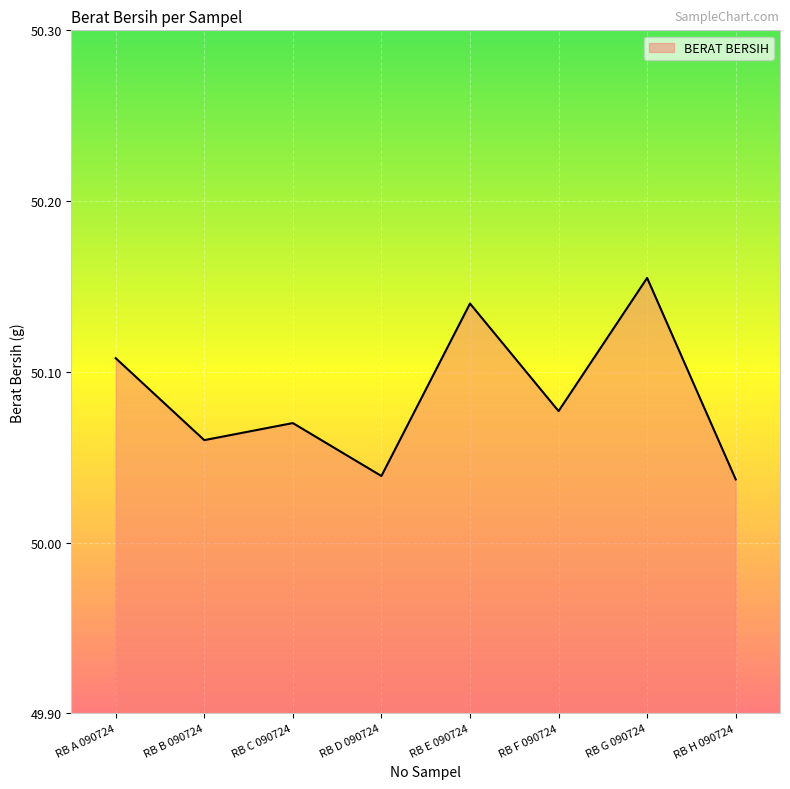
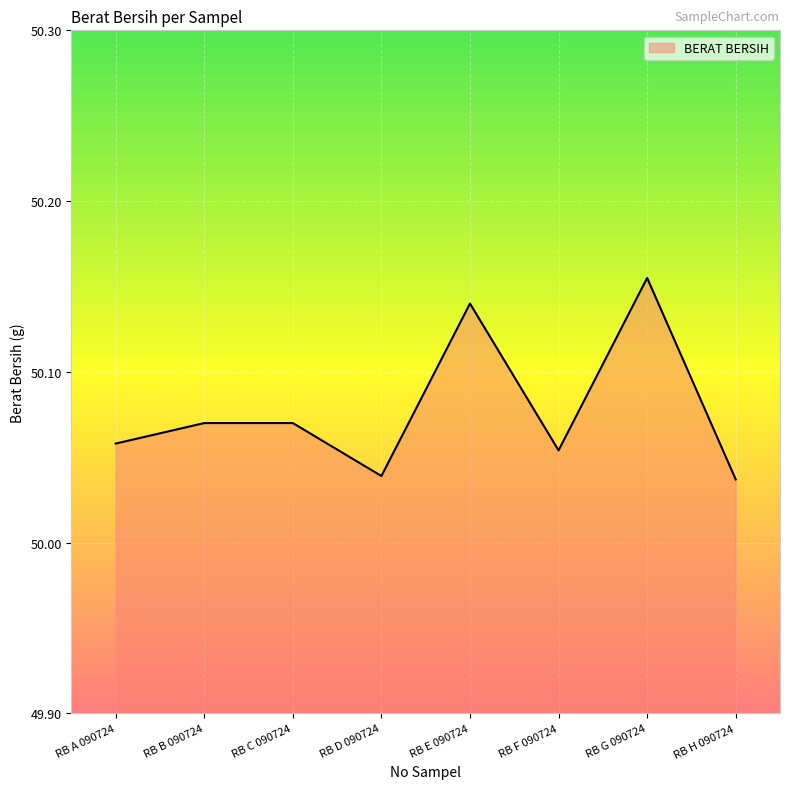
  {
-   "RB A 090724": 50.108,
-   "RB B 090724": 50.06,
+   "RB A 090724": 50.058,
+   "RB B 090724": 50.07,
    "RB C 090724": 50.070,
    "RB D 090724": 50.039,
    "RB E 090724": 50.140,
-   "RB F 090724": 50.077,
+   "RB F 090724": 50.054,
    "RB G 090724": 50.155,
    "RB H 090724": 50.037
  }
